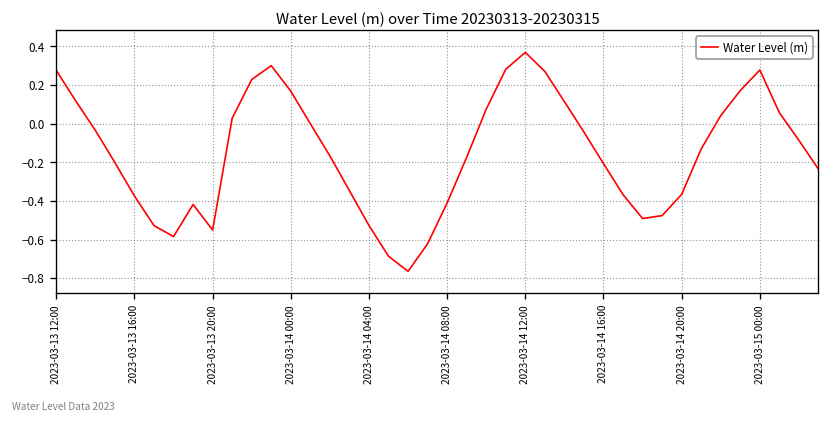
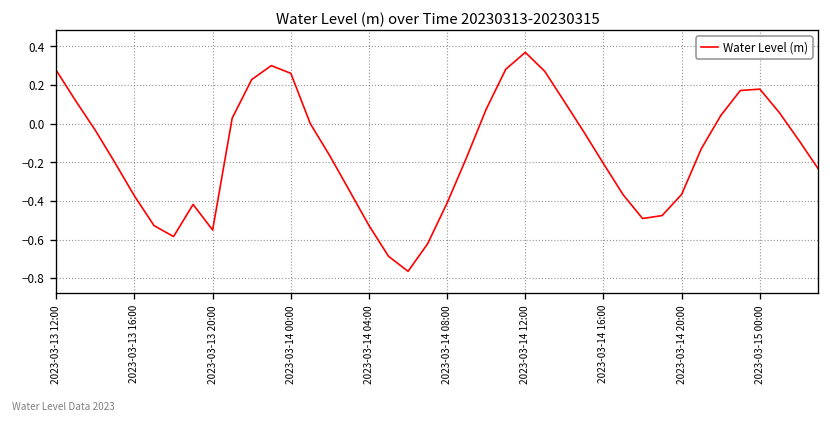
  {
    "2023-03-13 12:00": 0.28,
    "2023-03-13 16:00": -0.37,
    "2023-03-13 20:00": -0.55,
-   "2023-03-14 00:00": 0.17,
+   "2023-03-14 00:00": 0.26,
    "2023-03-14 04:00": -0.53,
    "2023-03-14 08:00": -0.41,
    "2023-03-14 12:00": 0.37,
    "2023-03-14 16:00": -0.21,
    "2023-03-14 20:00": -0.37,
-   "2023-03-15 00:00": 0.28
+   "2023-03-15 00:00": 0.18
  }
